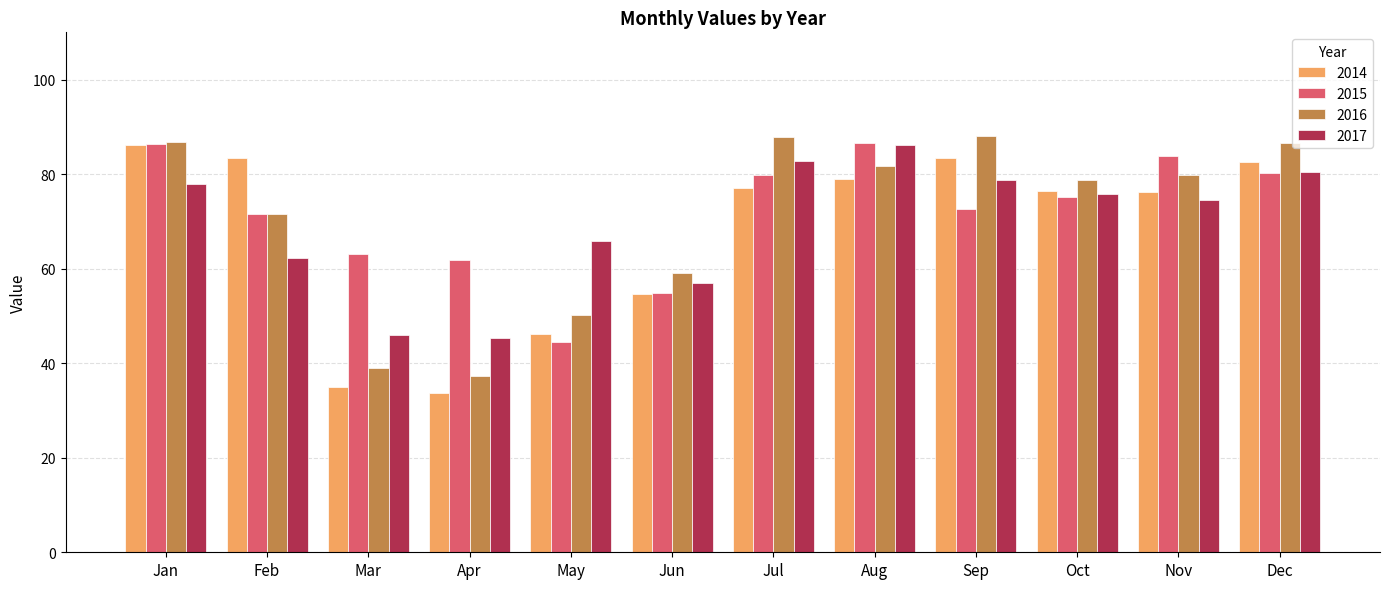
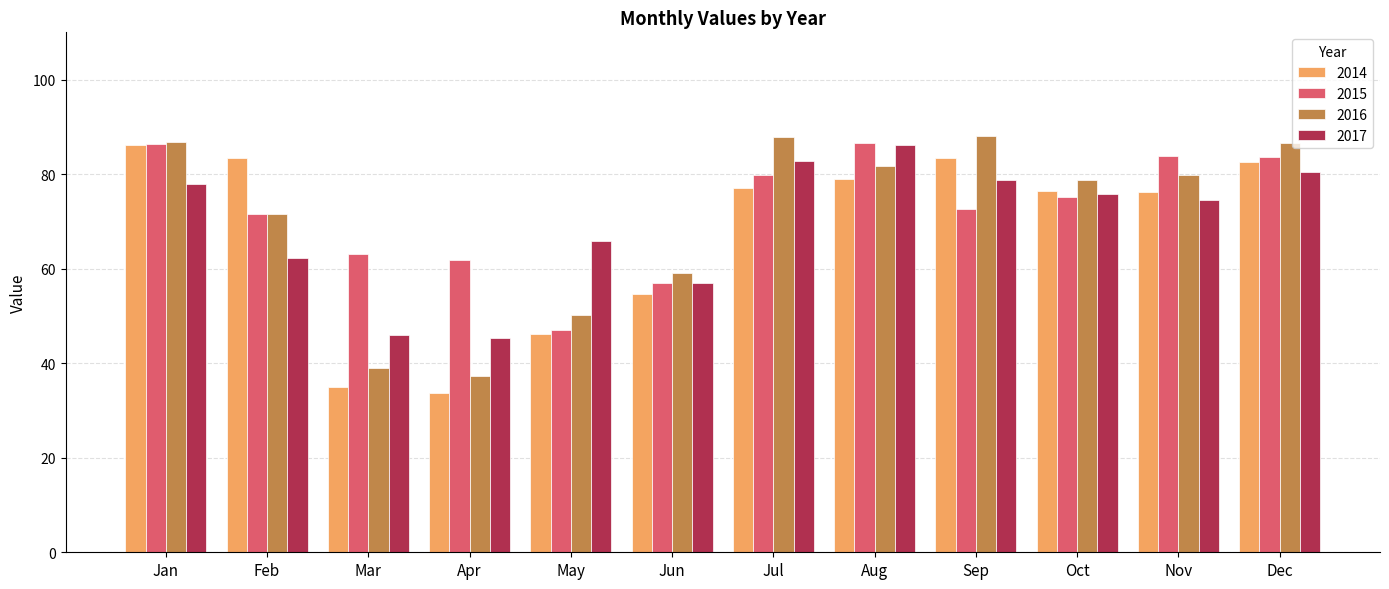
  {
    "2014": {
      "Jan": 86,
      "Feb": 83,
      "Mar": 35,
      "Apr": 34,
      "May": 46,
      "Jun": 55,
      "Jul": 77,
      "Aug": 79,
      "Sep": 83,
      "Oct": 76,
      "Nov": 76,
      "Dec": 83
    },
    "2015": {
      "Jan": 86,
      "Feb": 72,
      "Mar": 63,
      "Apr": 62,
-     "May": 44,
-     "Jun": 55,
+     "May": 47,
+     "Jun": 57,
      "Jul": 80,
      "Aug": 87,
      "Sep": 73,
      "Oct": 75,
      "Nov": 84,
-     "Dec": 80
+     "Dec": 84
    },
    "2016": {
      "Jan": 87,
      "Feb": 72,
      "Mar": 39,
      "Apr": 37,
      "May": 50,
      "Jun": 59,
      "Jul": 88,
      "Aug": 82,
      "Sep": 88,
      "Oct": 79,
      "Nov": 80,
      "Dec": 87
    },
    "2017": {
      "Jan": 78,
      "Feb": 62,
      "Mar": 46,
      "Apr": 45,
      "May": 66,
      "Jun": 57,
      "Jul": 83,
      "Aug": 86,
      "Sep": 79,
      "Oct": 76,
      "Nov": 75,
      "Dec": 80
    }
  }
